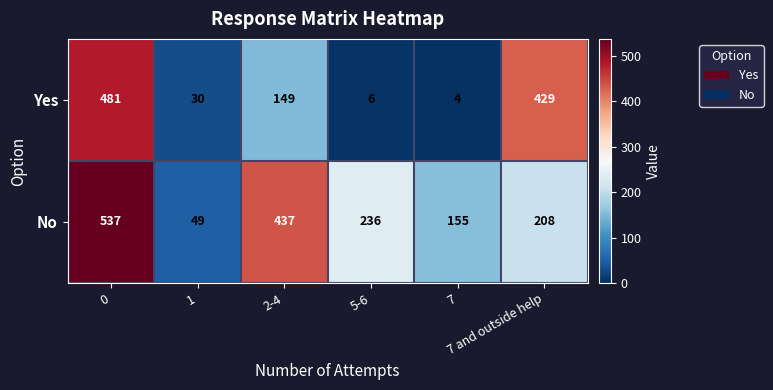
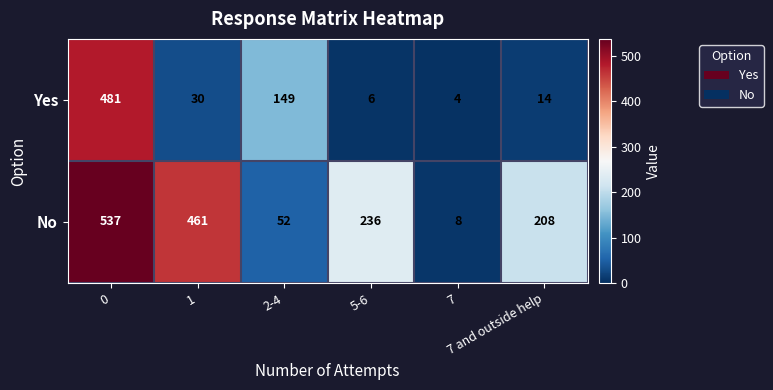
  {
    "Yes": {
      "0": 481,
      "1": 30,
      "2-4": 149,
      "5-6": 6,
      "7": 4,
-     "7 and outside help": 429
+     "7 and outside help": 14
    },
    "No": {
      "0": 537,
-     "1": 49,
-     "2-4": 437,
+     "1": 461,
+     "2-4": 52,
      "5-6": 236,
-     "7": 155,
+     "7": 8,
      "7 and outside help": 208
    }
  }
